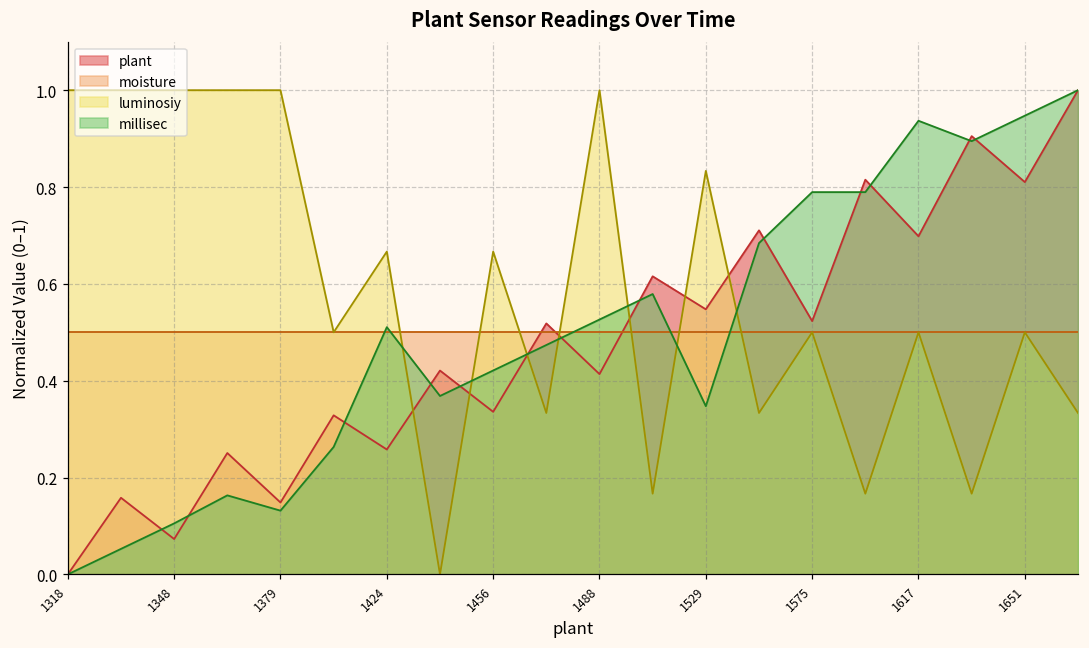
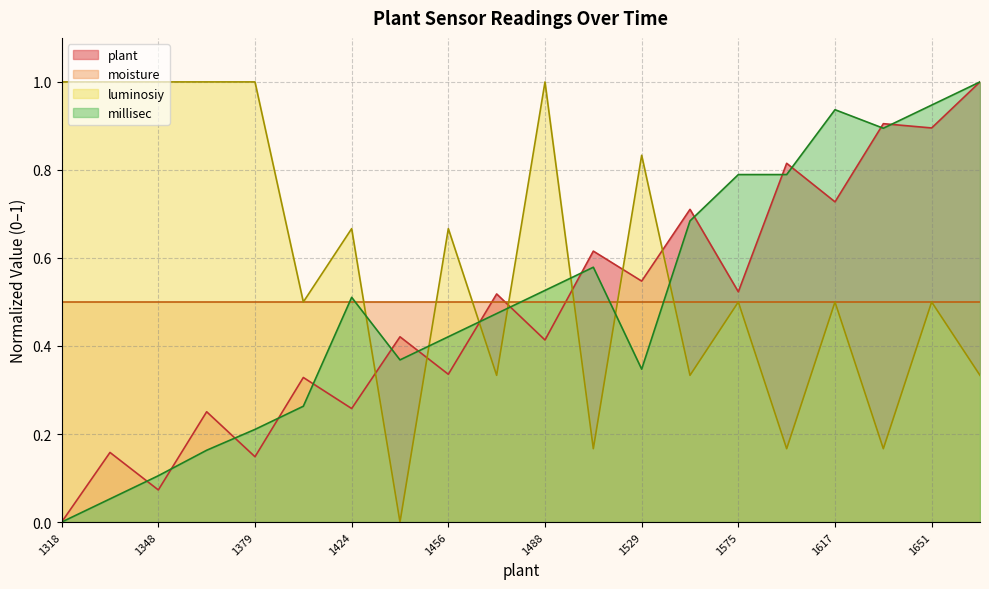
  {
    "plant": {
      "1348": 0.07,
      "1379": 0.15,
      "1424": 0.26,
      "1456": 0.34,
      "1488": 0.41,
      "1529": 0.55,
      "1575": 0.52,
-     "1617": 0.70,
-     "1651": 0.81
+     "1617": 0.73,
+     "1651": 0.90
    },
    "millisec": {
      "1348": 0.11,
-     "1379": 0.13,
+     "1379": 0.21,
      "1424": 0.51,
      "1456": 0.42,
      "1488": 0.53,
      "1529": 0.35,
      "1575": 0.79,
      "1617": 0.94,
      "1651": 0.95
    }
  }
